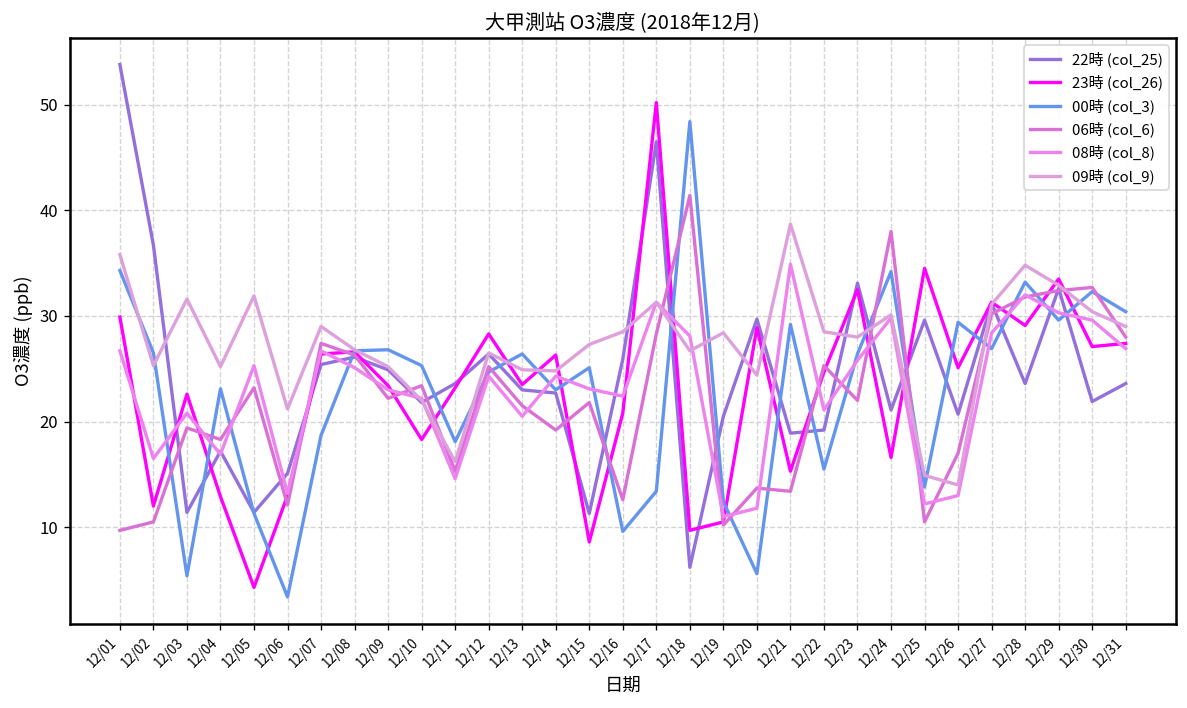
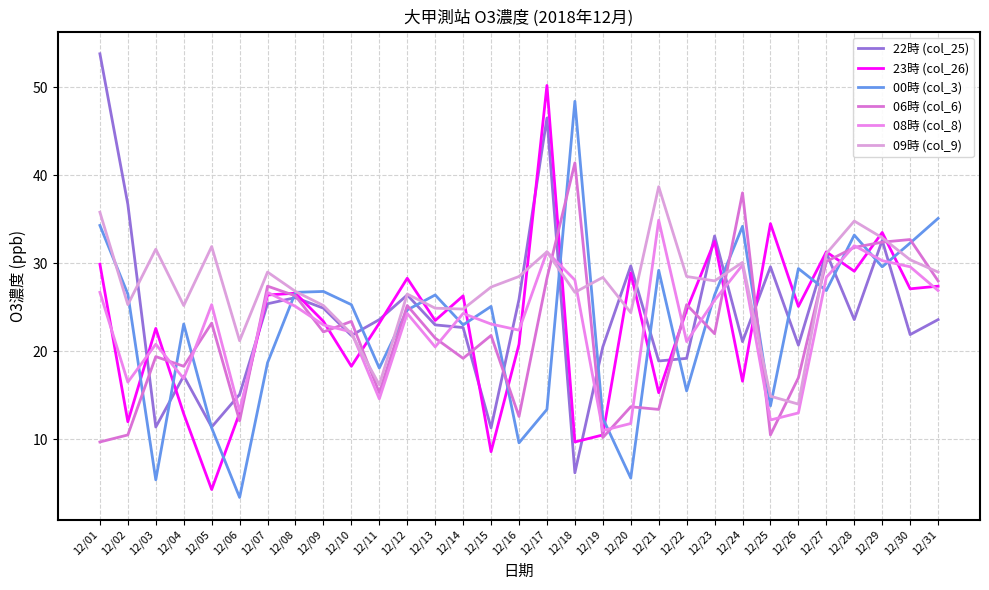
  {
    "22時 (col_25)": {
      "12/01": 54,
      "12/02": 37,
      "12/03": 11,
      "12/04": 17,
      "12/06": 15,
      "12/07": 25,
      "12/09": 25,
      "12/11": 24,
      "12/13": 23,
      "12/14": 23,
      "12/15": 11,
      "12/16": 26,
      "12/17": 47,
      "12/18": 6,
      "12/19": 21,
      "12/20": 30,
      "12/21": 19,
      "12/22": 19,
      "12/23": 33,
      "12/24": 21,
      "12/25": 30,
      "12/26": 21,
      "12/28": 24,
      "12/30": 22,
      "12/31": 24
    },
    "23時 (col_26)": {
      "12/01": 30,
      "12/02": 12,
      "12/03": 23,
      "12/04": 13,
      "12/05": 4,
      "12/07": 26,
      "12/09": 23,
      "12/10": 18,
      "12/11": 23,
      "12/12": 28,
      "12/13": 24,
      "12/14": 26,
      "12/15": 9,
      "12/16": 21,
      "12/17": 50,
      "12/18": 10,
      "12/19": 11,
      "12/20": 29,
      "12/21": 15,
      "12/22": 25,
      "12/23": 33,
      "12/24": 17,
      "12/25": 35,
      "12/26": 25,
      "12/28": 29,
      "12/29": 34,
      "12/30": 27,
      "12/31": 27
    },
    "00時 (col_3)": {
      "12/01": 34,
      "12/02": 27,
      "12/03": 5,
      "12/04": 23,
      "12/06": 3,
      "12/07": 19,
      "12/09": 27,
      "12/10": 25,
      "12/11": 18,
      "12/12": 25,
      "12/13": 26,
      "12/14": 23,
      "12/15": 25,
      "12/16": 10,
      "12/17": 13,
      "12/18": 48,
      "12/19": 12,
      "12/20": 6,
      "12/21": 29,
      "12/22": 16,
      "12/23": 26,
      "12/24": 34,
      "12/25": 14,
      "12/26": 29,
      "12/27": 27,
      "12/28": 33,
      "12/29": 30,
      "12/30": 32,
-     "12/31": 30
+     "12/31": 35
    }
  }
